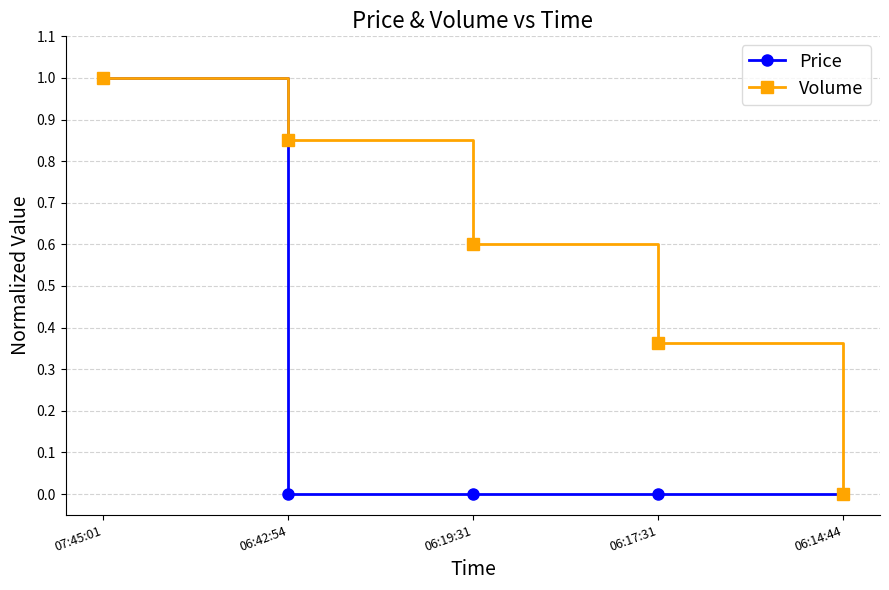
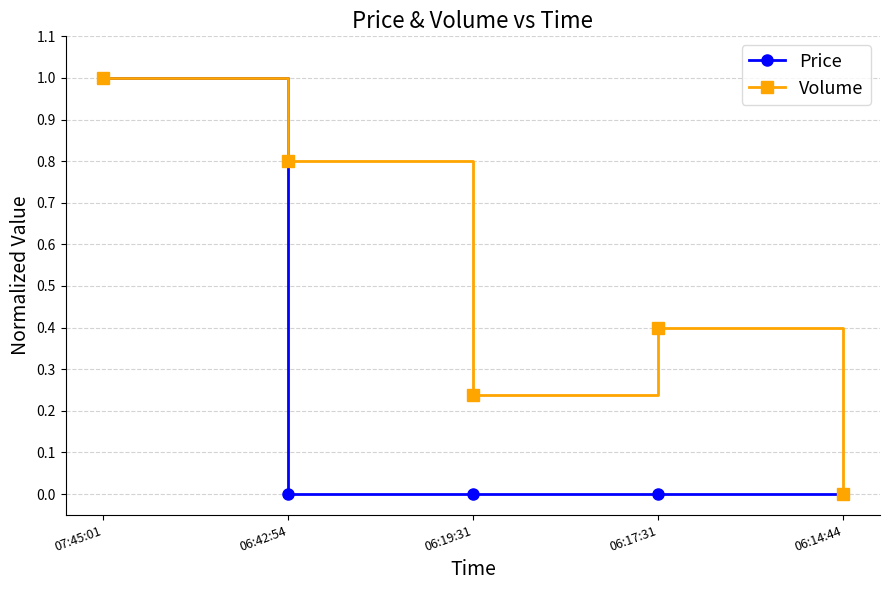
  {
    "Price": {
      "06:42:54": 0.00,
      "06:19:31": 0.00,
      "06:17:31": 0.00
    },
    "Volume": {
-     "06:42:54": 0.85,
-     "06:19:31": 0.60,
-     "06:17:31": 0.36
+     "06:42:54": 0.80,
+     "06:19:31": 0.24,
+     "06:17:31": 0.40
    }
  }
